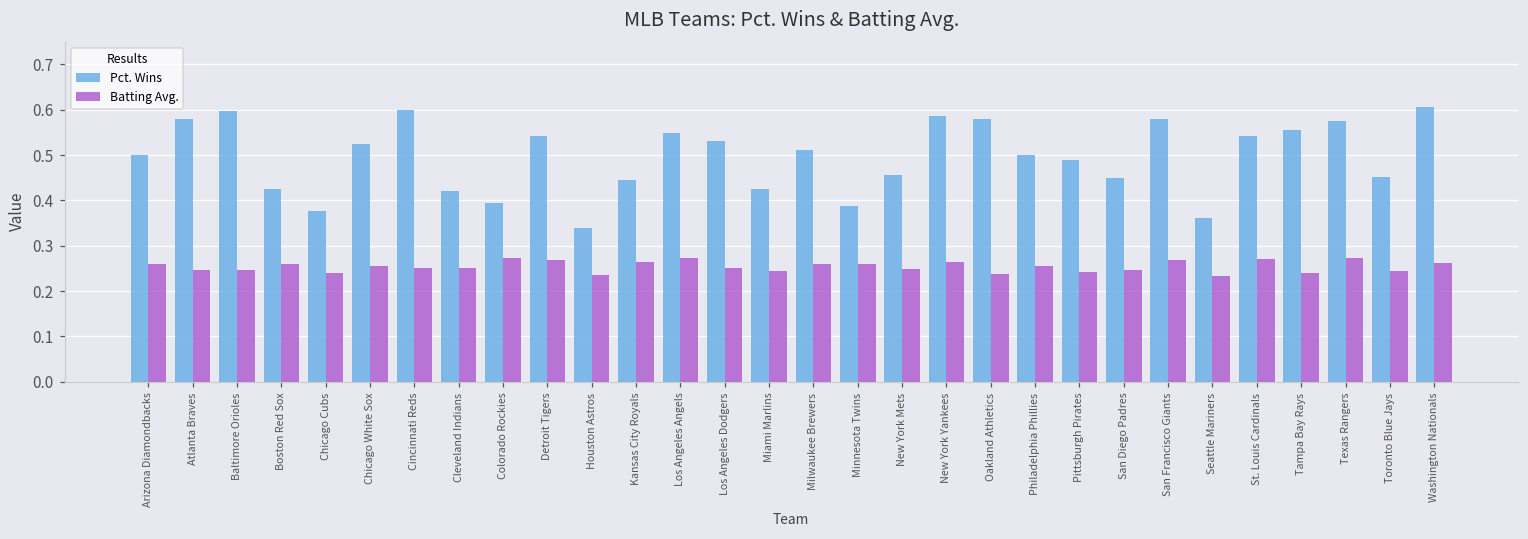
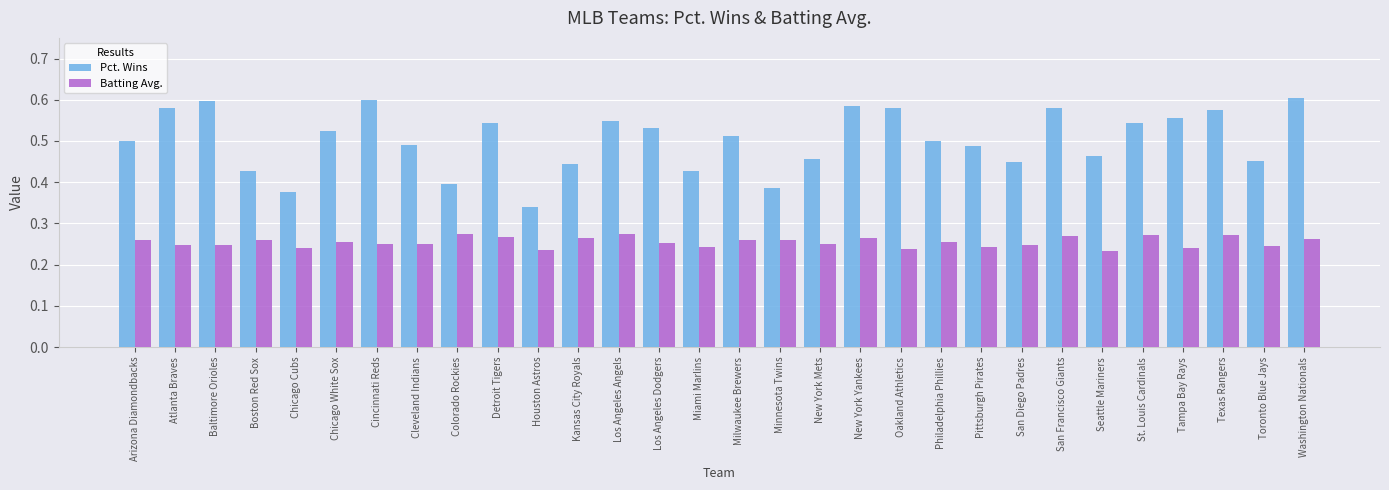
  {
    "Pct. Wins": {
      "Arizona Diamondbacks": 0.50,
      "Atlanta Braves": 0.58,
      "Baltimore Orioles": 0.60,
      "Boston Red Sox": 0.43,
      "Chicago Cubs": 0.38,
      "Chicago White Sox": 0.53,
      "Cincinnati Reds": 0.60,
-     "Cleveland Indians": 0.42,
+     "Cleveland Indians": 0.49,
      "Colorado Rockies": 0.40,
      "Detroit Tigers": 0.54,
      "Houston Astros": 0.34,
      "Kansas City Royals": 0.44,
      "Los Angeles Angels": 0.55,
      "Los Angeles Dodgers": 0.53,
      "Miami Marlins": 0.43,
      "Milwaukee Brewers": 0.51,
      "Minnesota Twins": 0.39,
      "New York Mets": 0.46,
      "New York Yankees": 0.59,
      "Oakland Athletics": 0.58,
      "Philadelphia Phillies": 0.50,
      "Pittsburgh Pirates": 0.49,
      "San Diego Padres": 0.45,
      "San Francisco Giants": 0.58,
-     "Seattle Mariners": 0.36,
+     "Seattle Mariners": 0.46,
      "St. Louis Cardinals": 0.54,
      "Tampa Bay Rays": 0.56,
      "Texas Rangers": 0.57,
      "Toronto Blue Jays": 0.45,
      "Washington Nationals": 0.61
    },
    "Batting Avg.": {
      "Arizona Diamondbacks": 0.26,
      "Atlanta Braves": 0.25,
      "Baltimore Orioles": 0.25,
      "Boston Red Sox": 0.26,
      "Chicago Cubs": 0.24,
      "Chicago White Sox": 0.26,
      "Cincinnati Reds": 0.25,
      "Cleveland Indians": 0.25,
      "Colorado Rockies": 0.27,
      "Detroit Tigers": 0.27,
      "Houston Astros": 0.24,
      "Kansas City Royals": 0.27,
      "Los Angeles Angels": 0.27,
      "Los Angeles Dodgers": 0.25,
      "Miami Marlins": 0.24,
      "Milwaukee Brewers": 0.26,
      "Minnesota Twins": 0.26,
      "New York Mets": 0.25,
      "New York Yankees": 0.27,
      "Oakland Athletics": 0.24,
      "Philadelphia Phillies": 0.26,
      "Pittsburgh Pirates": 0.24,
      "San Diego Padres": 0.25,
      "San Francisco Giants": 0.27,
      "Seattle Mariners": 0.23,
      "St. Louis Cardinals": 0.27,
      "Tampa Bay Rays": 0.24,
      "Texas Rangers": 0.27,
      "Toronto Blue Jays": 0.25,
      "Washington Nationals": 0.26
    }
  }
